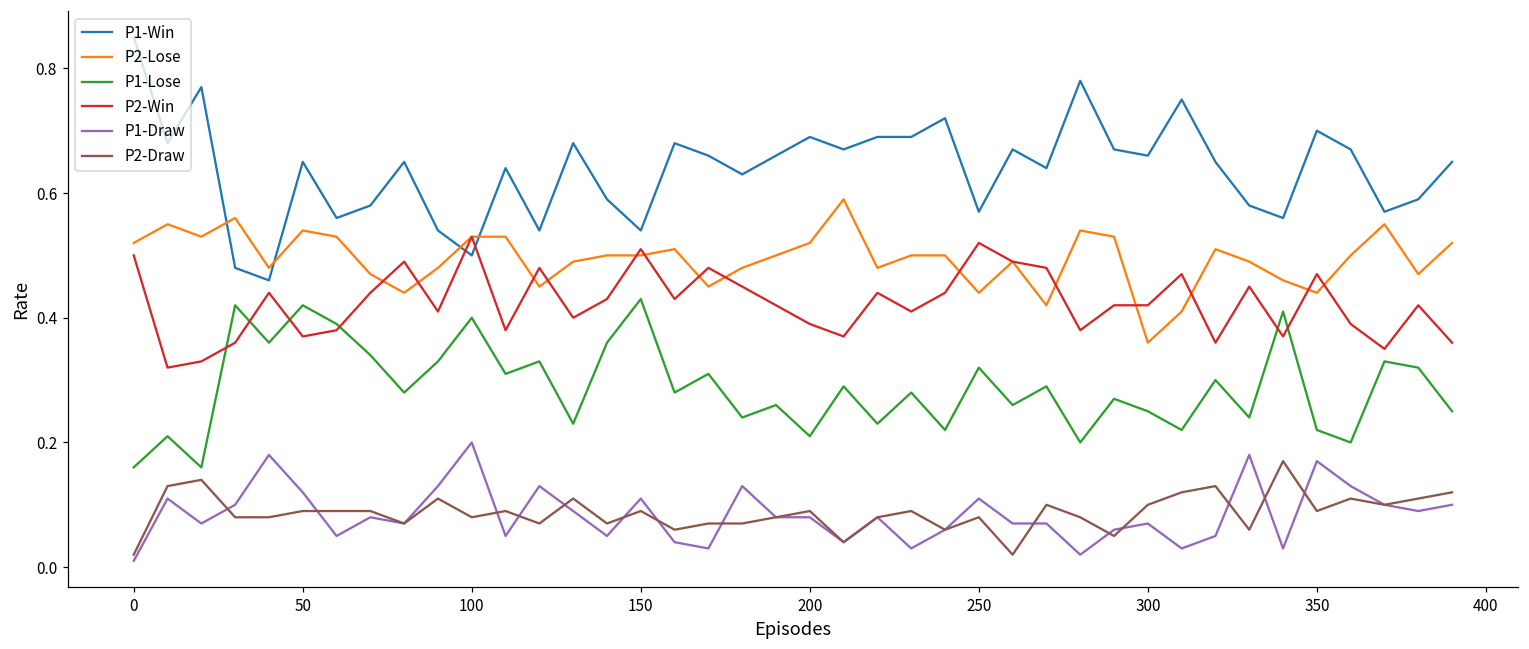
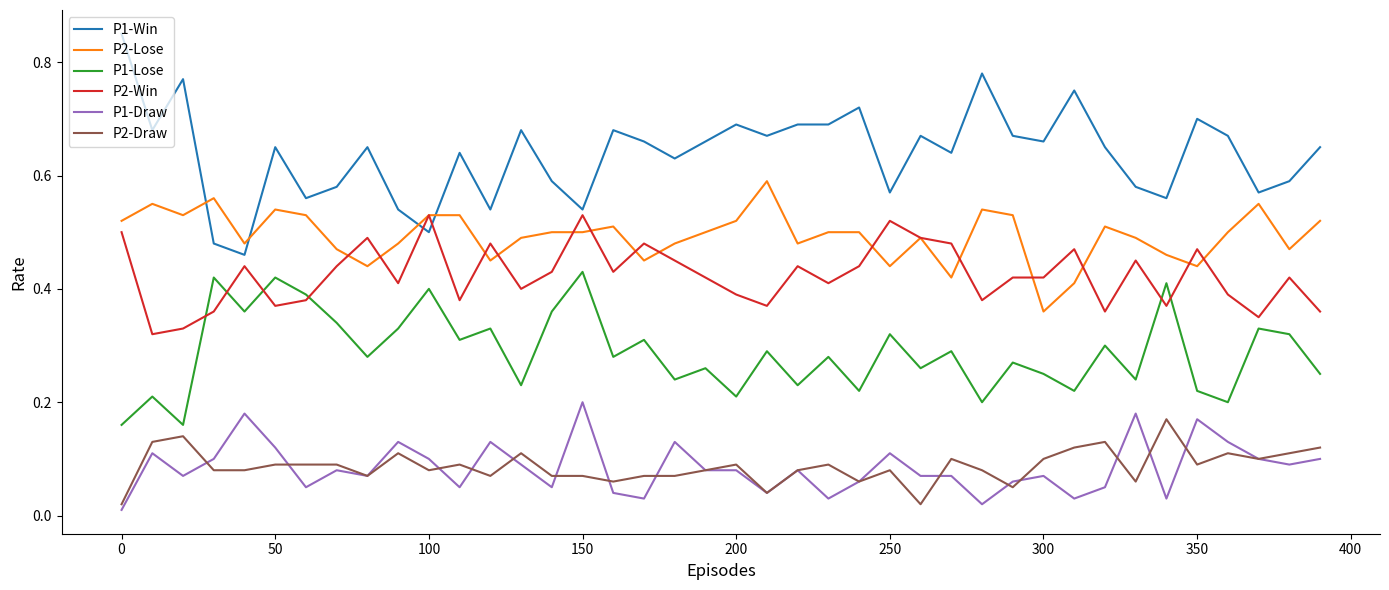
  {
    "P1-Win": {
      "50": 0.65,
      "100": 0.50,
      "150": 0.54,
      "200": 0.69,
      "250": 0.57,
      "300": 0.66,
      "350": 0.70
    },
    "P2-Lose": {
      "0": 0.52,
      "50": 0.54,
      "150": 0.50,
      "200": 0.52,
      "250": 0.44,
      "300": 0.36,
      "350": 0.44
    },
    "P1-Lose": {
      "0": 0.16,
      "50": 0.42,
      "100": 0.40,
      "150": 0.43,
      "200": 0.21,
      "250": 0.32,
      "300": 0.25,
      "350": 0.22
    },
    "P2-Win": {
      "0": 0.50,
      "50": 0.37,
-     "150": 0.51,
+     "150": 0.53,
      "200": 0.39,
      "250": 0.52,
      "300": 0.42,
      "350": 0.47
    },
    "P1-Draw": {
      "0": 0.01,
      "50": 0.12,
-     "100": 0.2,
-     "150": 0.11,
+     "100": 0.1,
+     "150": 0.20,
      "200": 0.08,
      "250": 0.11,
      "300": 0.07,
      "350": 0.17
    },
    "P2-Draw": {
      "0": 0.02,
      "50": 0.09,
      "100": 0.08,
-     "150": 0.09,
+     "150": 0.07,
      "200": 0.09,
      "250": 0.08,
      "300": 0.10,
      "350": 0.09
    }
  }
